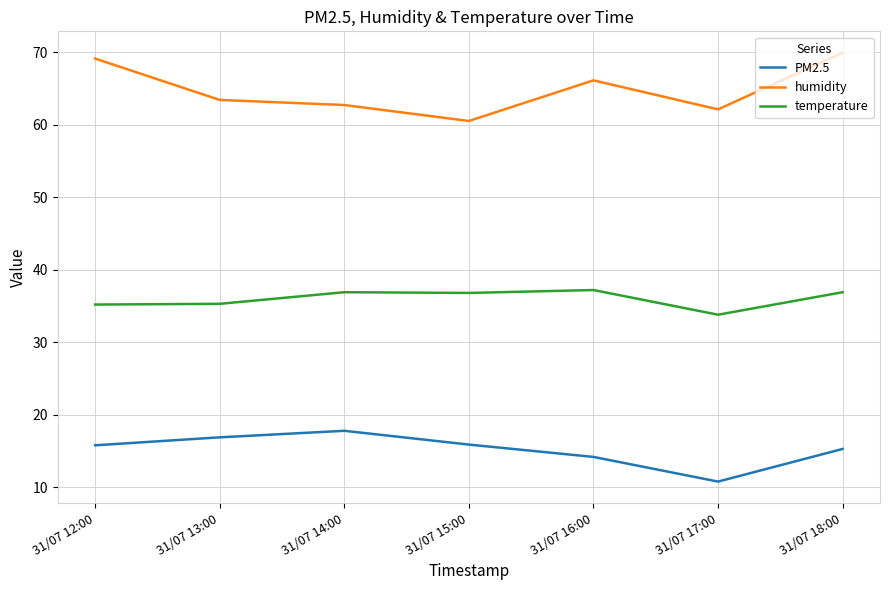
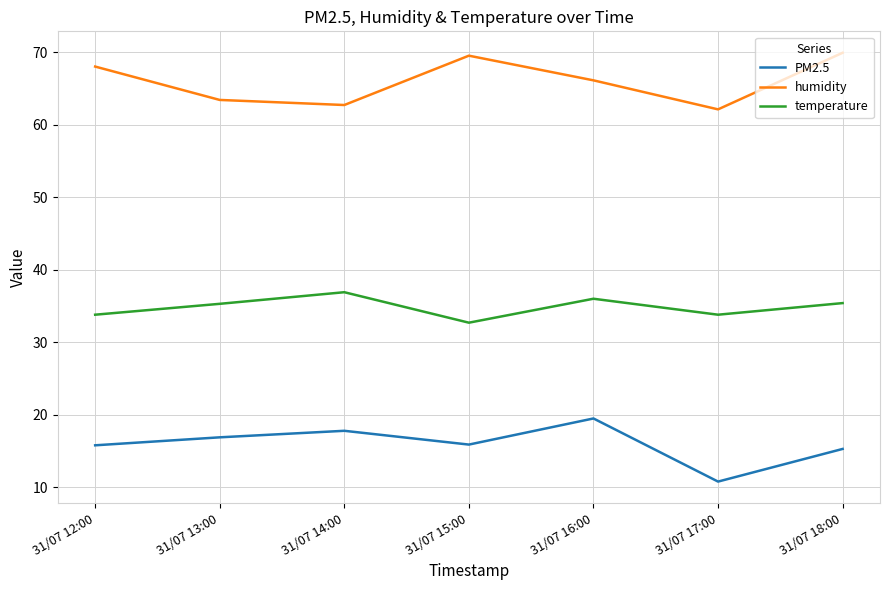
  {
    "PM2.5": {
      "31/07 12:00": 16,
      "31/07 13:00": 17,
      "31/07 14:00": 18,
      "31/07 15:00": 16,
-     "31/07 16:00": 14,
+     "31/07 16:00": 20,
      "31/07 17:00": 11,
      "31/07 18:00": 15
    },
    "humidity": {
-     "31/07 12:00": 69,
+     "31/07 12:00": 68,
      "31/07 13:00": 63,
      "31/07 14:00": 63,
-     "31/07 15:00": 61,
+     "31/07 15:00": 70,
      "31/07 16:00": 66,
      "31/07 17:00": 62
    },
    "temperature": {
-     "31/07 12:00": 35,
+     "31/07 12:00": 34,
      "31/07 13:00": 35,
      "31/07 14:00": 37,
-     "31/07 15:00": 37,
-     "31/07 16:00": 37,
+     "31/07 15:00": 33,
+     "31/07 16:00": 36,
      "31/07 17:00": 34,
-     "31/07 18:00": 37
+     "31/07 18:00": 35
    }
  }
